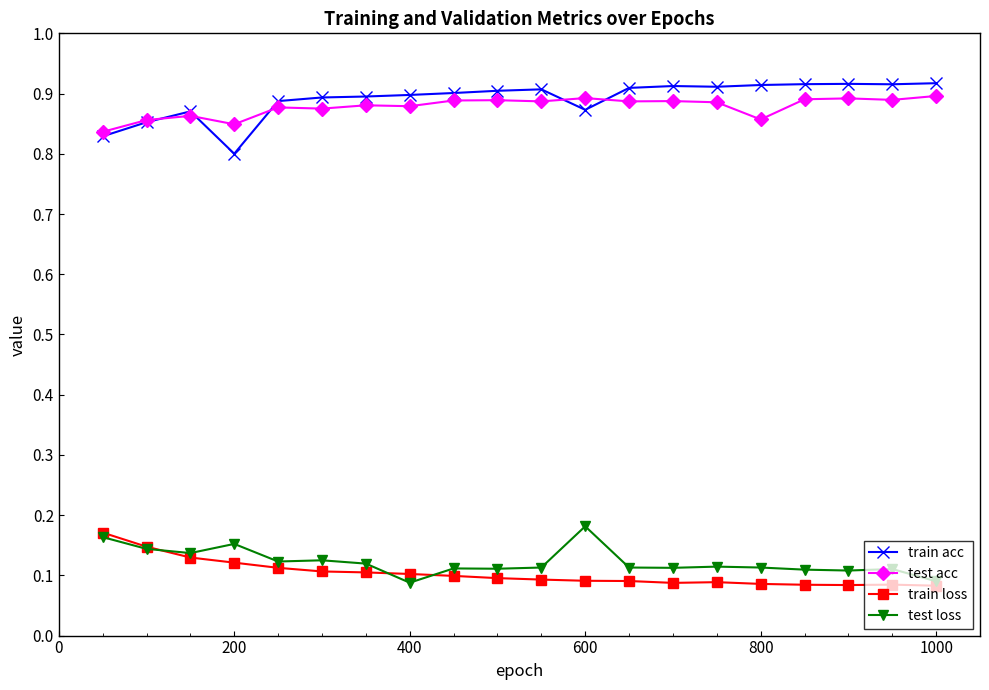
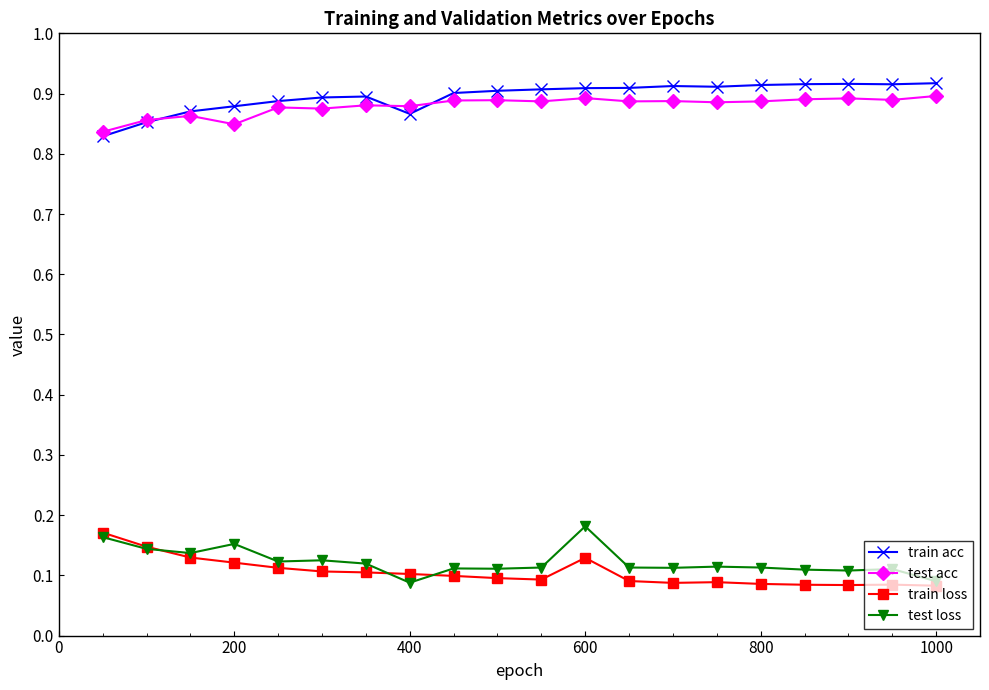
  {
    "train acc": {
-     "200": 0.80,
-     "400": 0.90,
-     "600": 0.87,
+     "200": 0.88,
+     "400": 0.87,
+     "600": 0.91,
      "800": 0.91,
      "1000": 0.92
    },
    "test acc": {
      "200": 0.85,
      "400": 0.88,
      "600": 0.89,
-     "800": 0.86,
+     "800": 0.89,
      "1000": 0.90
    },
    "train loss": {
      "200": 0.12,
      "400": 0.10,
-     "600": 0.09,
+     "600": 0.13,
      "800": 0.09
    },
    "test loss": {
      "200": 0.15,
      "400": 0.09,
      "600": 0.18,
      "800": 0.11
    }
  }
